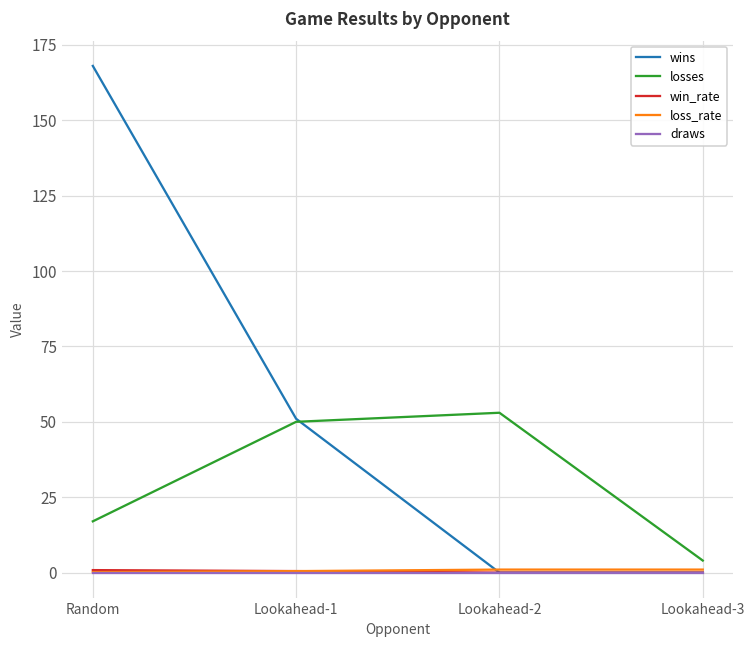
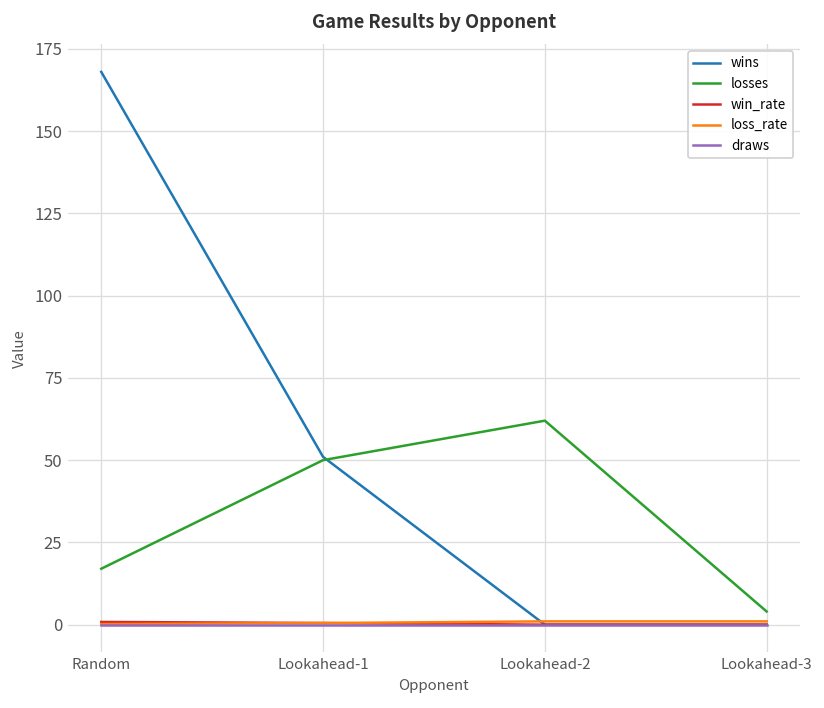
  {
    "wins": {
      "Random": 168,
      "Lookahead-1": 51
    },
    "losses": {
      "Random": 17,
      "Lookahead-1": 50,
-     "Lookahead-2": 53,
+     "Lookahead-2": 62,
      "Lookahead-3": 4
    },
    "loss_rate": {
      "Lookahead-2": 1,
      "Lookahead-3": 1
    }
  }
